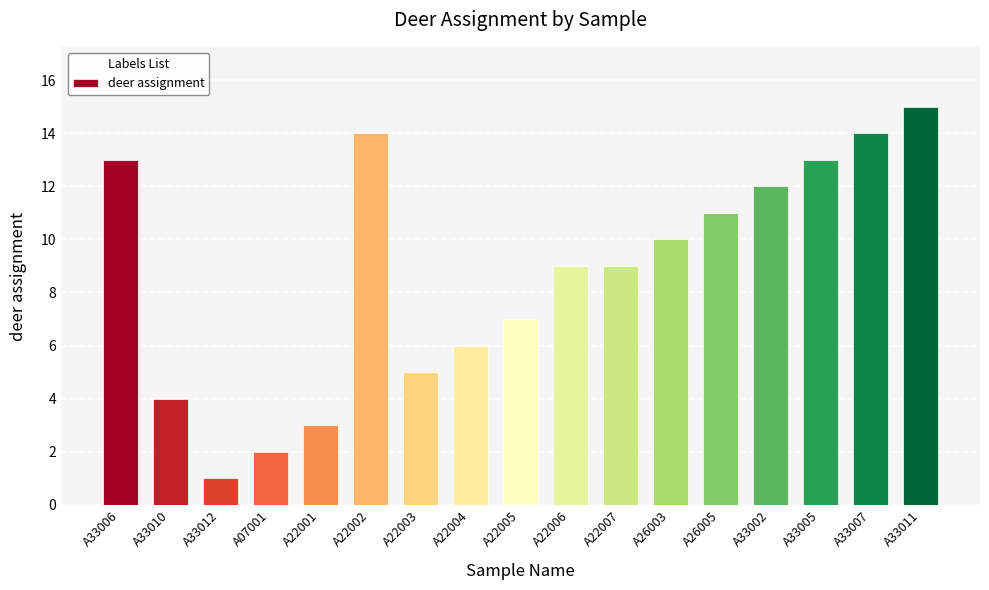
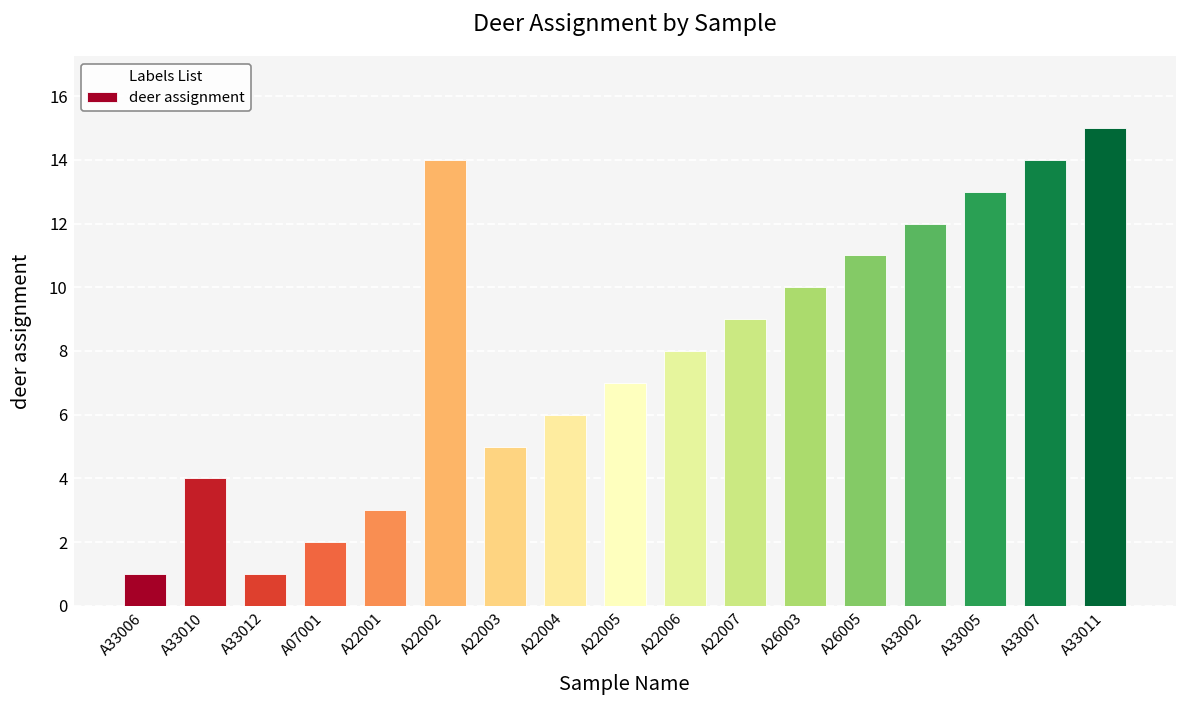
  {
-   "A33006": 13,
+   "A33006": 1,
    "A33010": 4,
    "A33012": 1,
    "A07001": 2,
    "A22001": 3,
    "A22002": 14,
    "A22003": 5,
    "A22004": 6,
    "A22005": 7,
-   "A22006": 9,
+   "A22006": 8,
    "A22007": 9,
    "A26003": 10,
    "A26005": 11,
    "A33002": 12,
    "A33005": 13,
    "A33007": 14,
    "A33011": 15
  }
